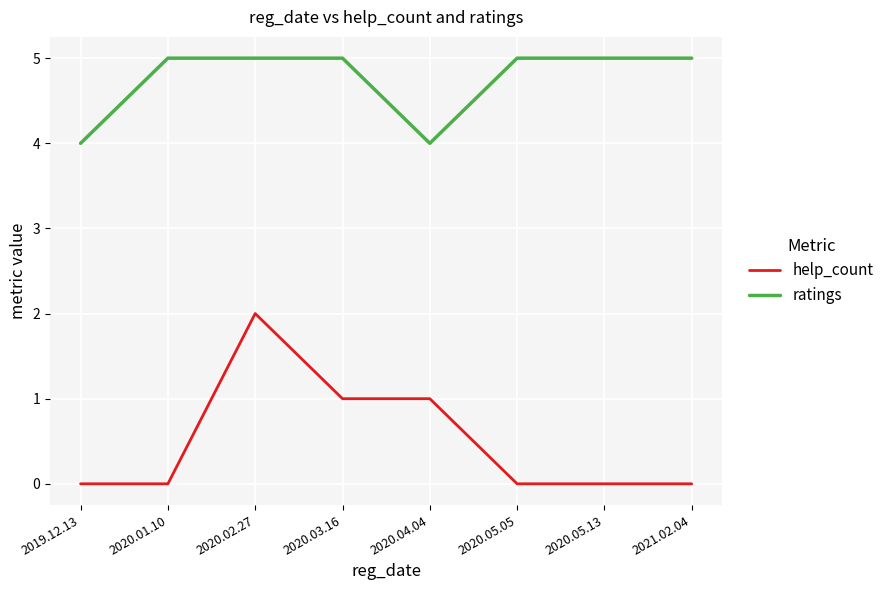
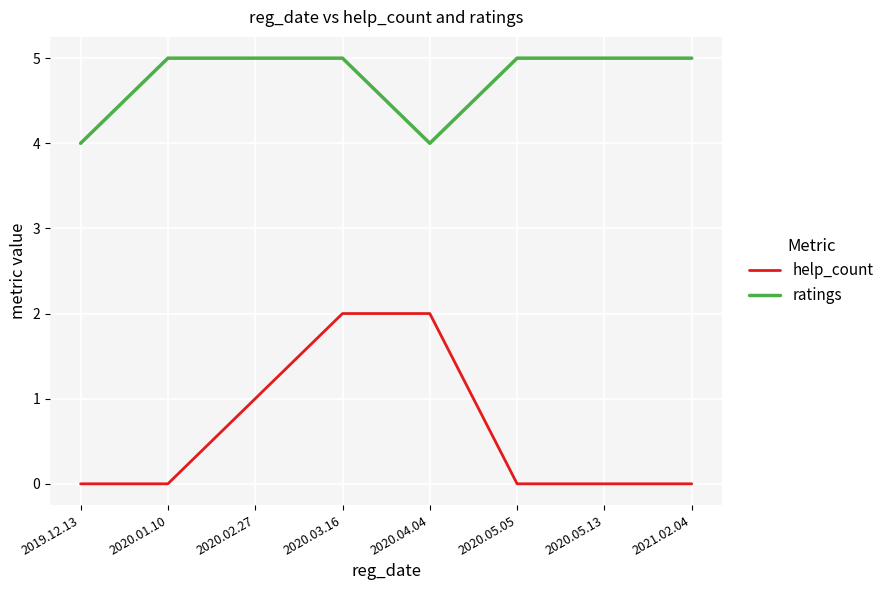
  {
    "help_count": {
      "2019.12.13": 0,
      "2020.01.10": 0,
-     "2020.02.27": 2,
-     "2020.03.16": 1,
-     "2020.04.04": 1,
+     "2020.02.27": 1,
+     "2020.03.16": 2,
+     "2020.04.04": 2,
      "2020.05.05": 0,
      "2020.05.13": 0,
      "2021.02.04": 0
    },
    "ratings": {
      "2019.12.13": 4,
      "2020.01.10": 5,
      "2020.02.27": 5,
      "2020.03.16": 5,
      "2020.04.04": 4,
      "2020.05.05": 5,
      "2020.05.13": 5,
      "2021.02.04": 5
    }
  }
